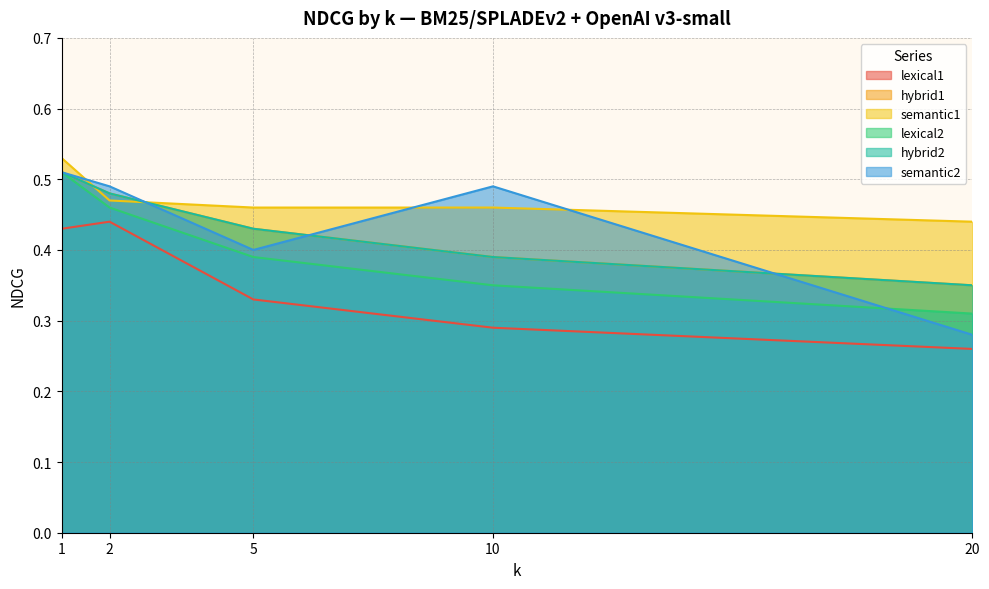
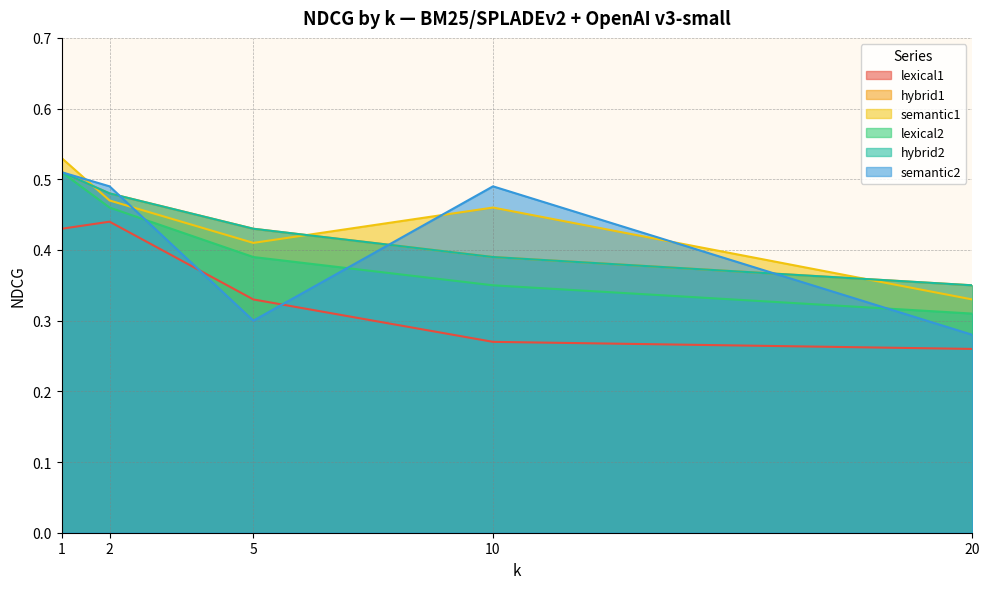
  {
    "lexical1": {
      "1": 0.43,
      "2": 0.44,
      "5": 0.33,
-     "10": 0.29,
+     "10": 0.27,
      "20": 0.26
    },
    "semantic1": {
      "1": 0.53,
      "2": 0.47,
-     "5": 0.46,
+     "5": 0.41,
      "10": 0.46,
-     "20": 0.44
+     "20": 0.33
    },
    "semantic2": {
      "2": 0.49,
-     "5": 0.4,
+     "5": 0.3,
      "10": 0.49,
      "20": 0.28
    }
  }
